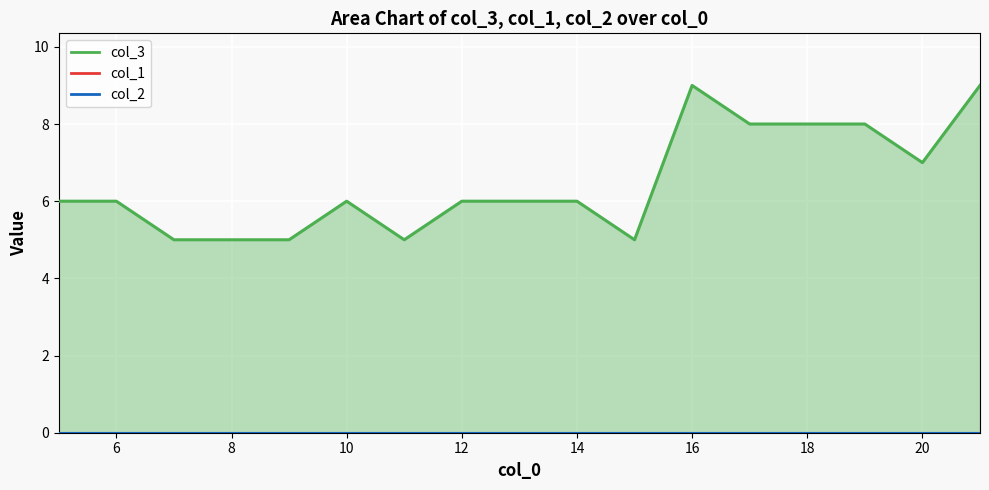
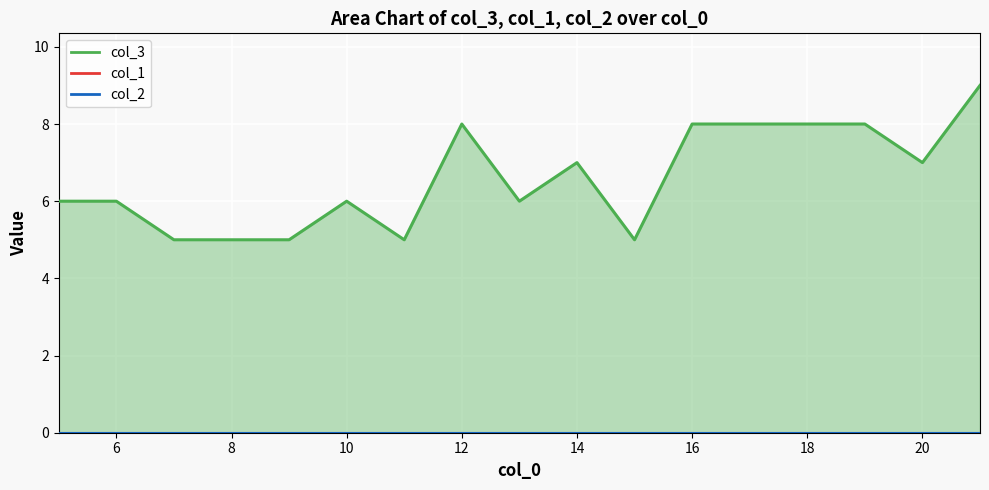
  {
    "col_3": {
      "6": 6,
      "8": 5,
      "10": 6,
-     "12": 6,
-     "14": 6,
-     "16": 9,
+     "12": 8,
+     "14": 7,
+     "16": 8,
      "18": 8,
      "20": 7
    },
    "col_2": {
      "6": 0,
      "8": 0,
      "10": 0,
      "12": 0,
      "14": 0,
      "16": 0,
      "18": 0,
      "20": 0
    }
  }
